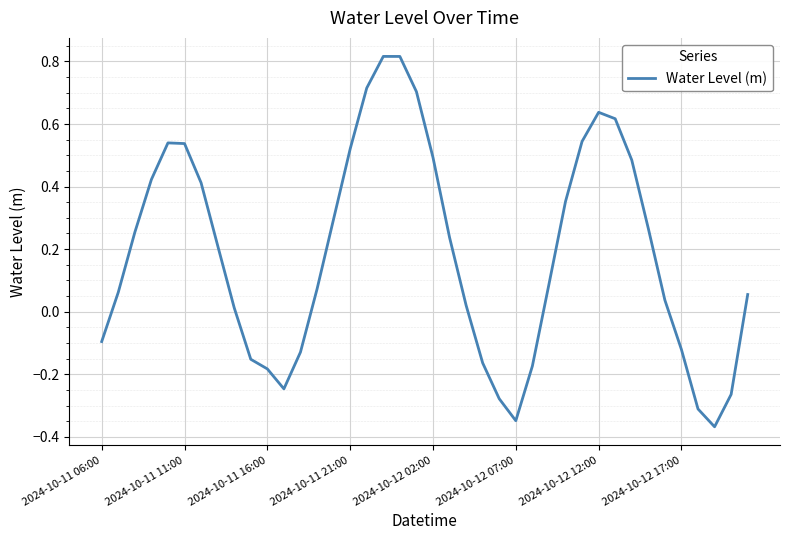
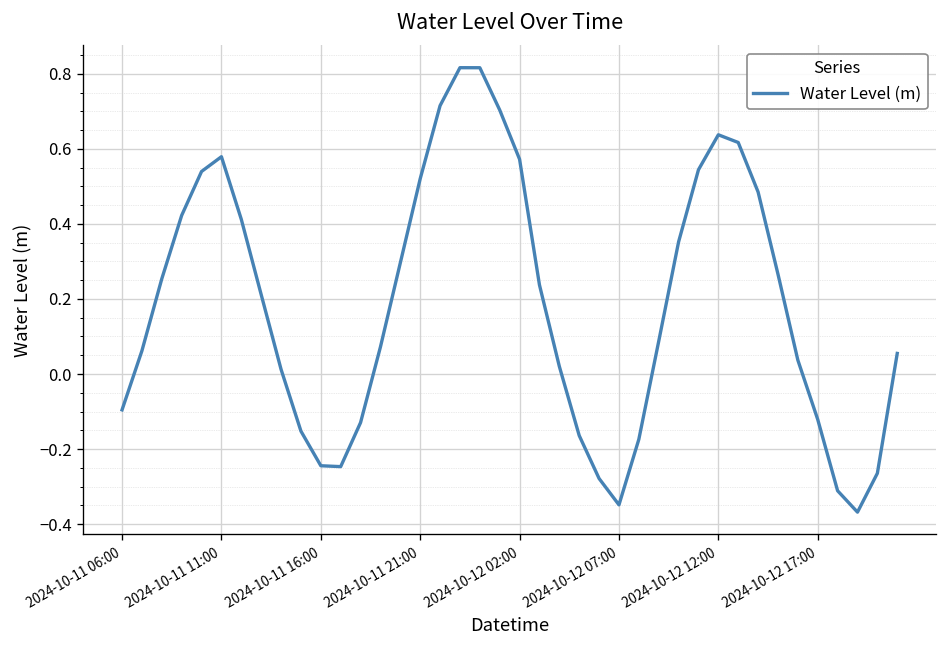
  {
    "2024-10-11 06:00": -0.10,
-   "2024-10-11 11:00": 0.54,
-   "2024-10-11 16:00": -0.18,
+   "2024-10-11 11:00": 0.58,
+   "2024-10-11 16:00": -0.24,
    "2024-10-11 21:00": 0.52,
-   "2024-10-12 02:00": 0.49,
+   "2024-10-12 02:00": 0.57,
    "2024-10-12 07:00": -0.35,
    "2024-10-12 12:00": 0.64,
    "2024-10-12 17:00": -0.12
  }
